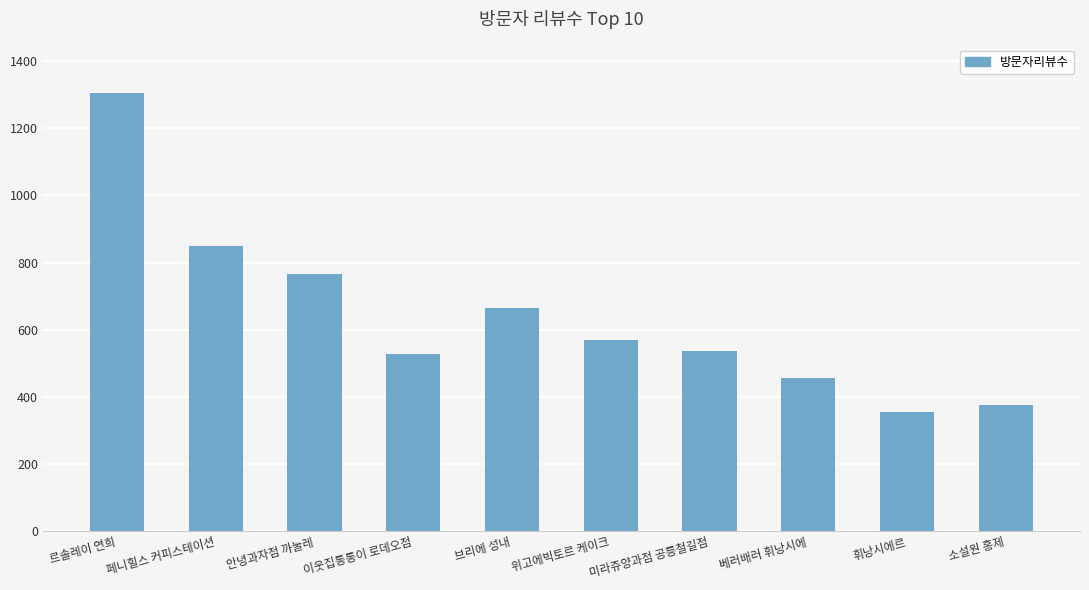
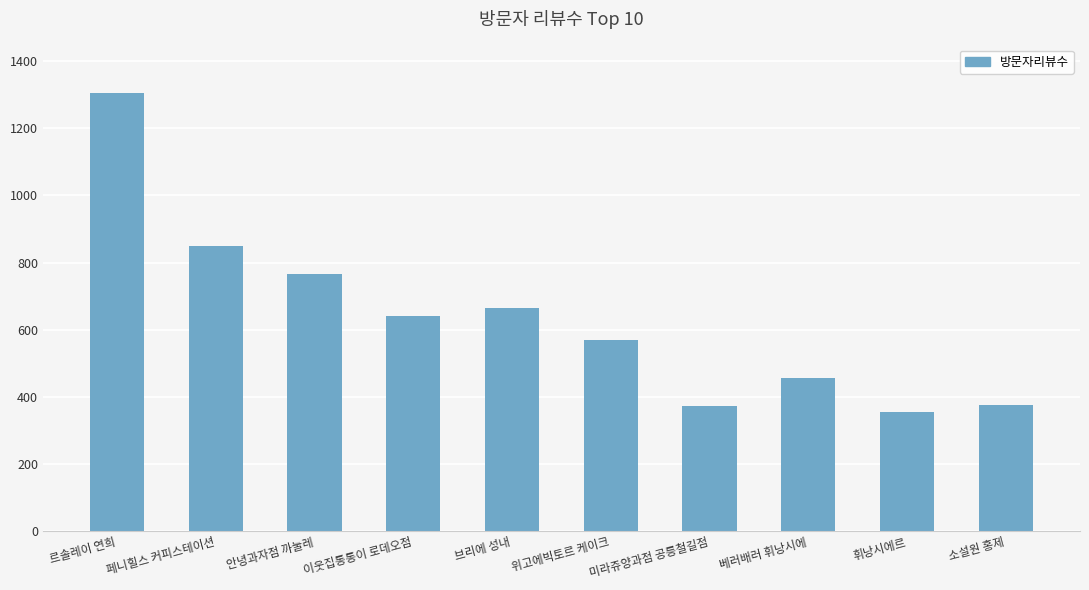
  {
    "르솔레이 연희": 1310,
    "페니힐스 커피스테이션": 850,
    "안녕과자점 까눌레": 770,
-   "이웃집통통이 로데오점": 530,
+   "이웃집통통이 로데오점": 640,
    "브리에 성내": 670,
    "위고에빅토르 케이크": 570,
-   "미라쥬양과점 공릉철길점": 540,
+   "미라쥬양과점 공릉철길점": 370,
    "베러배러 휘낭시에": 460,
    "휘낭시에르": 350,
    "소설원 홍제": 380
  }
